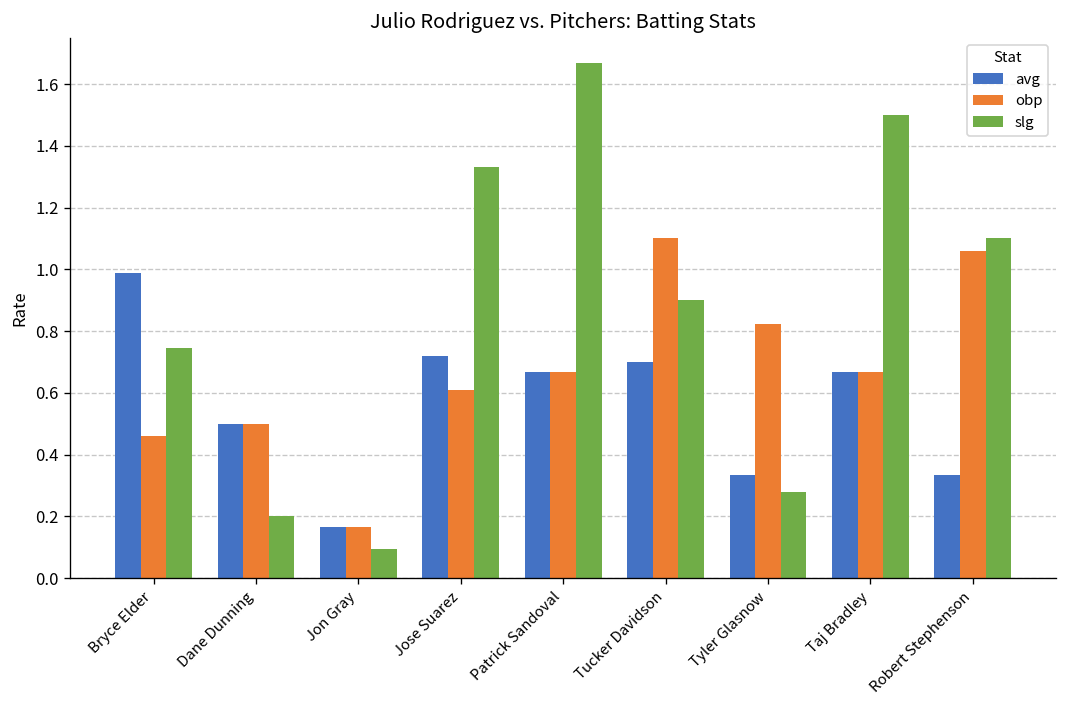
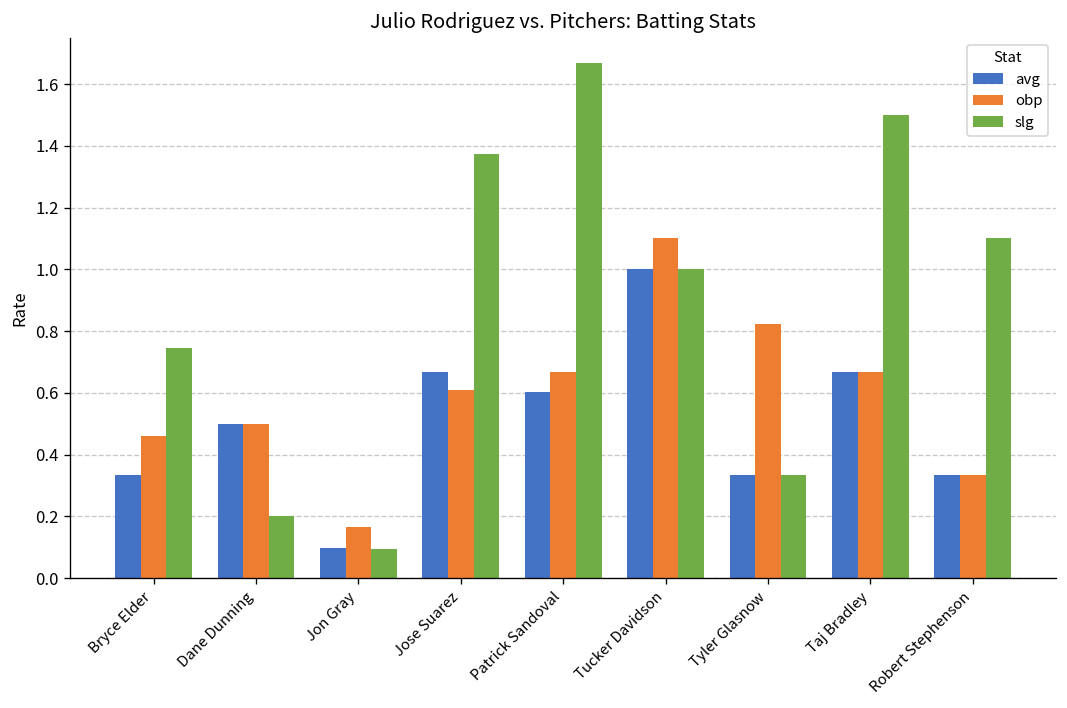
  {
    "avg": {
-     "Bryce Elder": 0.99,
+     "Bryce Elder": 0.33,
      "Dane Dunning": 0.50,
-     "Jon Gray": 0.17,
-     "Jose Suarez": 0.72,
-     "Patrick Sandoval": 0.67,
-     "Tucker Davidson": 0.7,
+     "Jon Gray": 0.10,
+     "Jose Suarez": 0.67,
+     "Patrick Sandoval": 0.60,
+     "Tucker Davidson": 1.0,
      "Tyler Glasnow": 0.33,
      "Taj Bradley": 0.67,
      "Robert Stephenson": 0.33
    },
    "obp": {
      "Bryce Elder": 0.46,
      "Dane Dunning": 0.50,
      "Jon Gray": 0.17,
      "Jose Suarez": 0.61,
      "Patrick Sandoval": 0.67,
      "Tucker Davidson": 1.10,
      "Tyler Glasnow": 0.82,
      "Taj Bradley": 0.67,
-     "Robert Stephenson": 1.06
+     "Robert Stephenson": 0.33
    },
    "slg": {
      "Bryce Elder": 0.75,
      "Dane Dunning": 0.20,
      "Jon Gray": 0.10,
-     "Jose Suarez": 1.33,
+     "Jose Suarez": 1.37,
      "Patrick Sandoval": 1.67,
-     "Tucker Davidson": 0.9,
-     "Tyler Glasnow": 0.28,
+     "Tucker Davidson": 1.0,
+     "Tyler Glasnow": 0.33,
      "Taj Bradley": 1.50,
      "Robert Stephenson": 1.10
    }
  }
